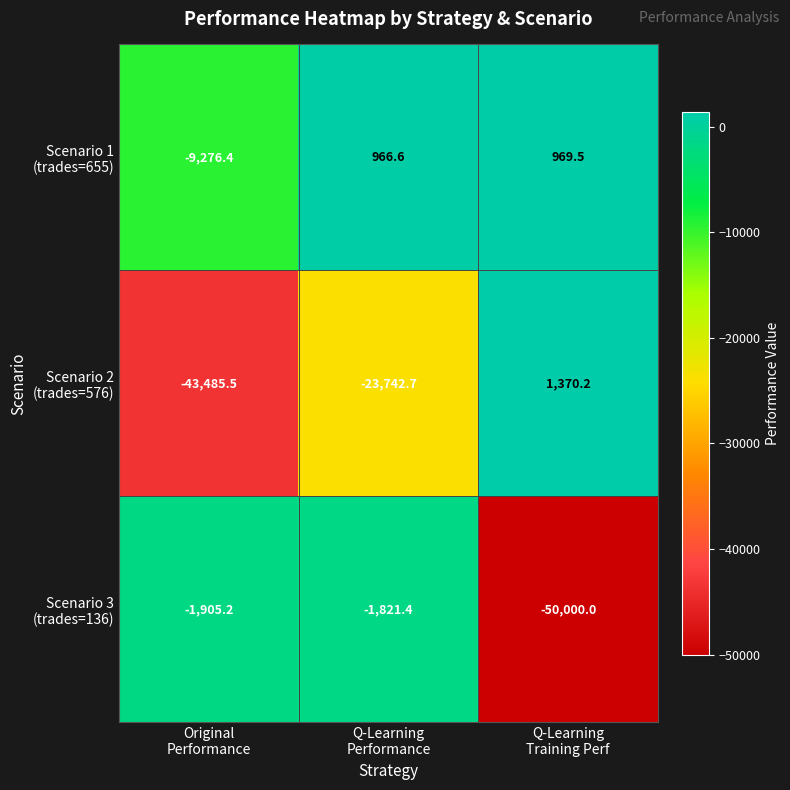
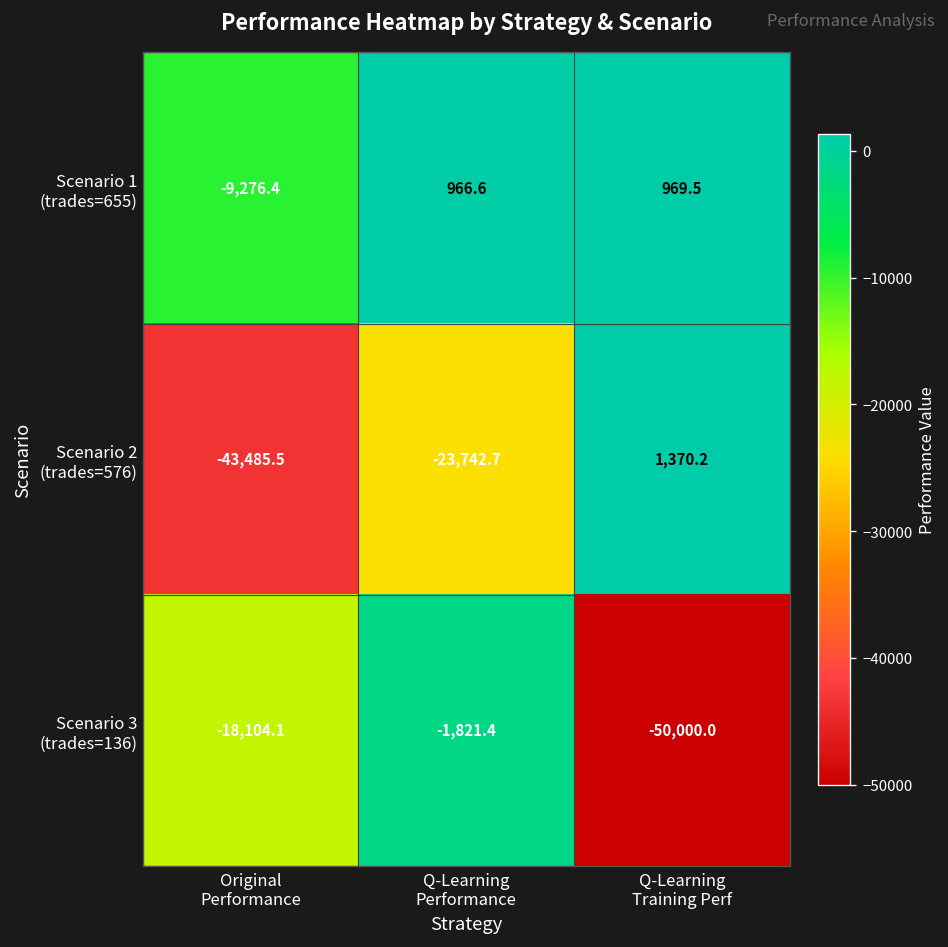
  {
    "Scenario 1 (trades=655)": {
      "Original Performance": "-9,276.4",
      "Q-Learning Performance": "966.6",
      "Q-Learning Training Perf": "969.5"
    },
    "Scenario 2 (trades=576)": {
      "Original Performance": "-43,485.5",
      "Q-Learning Performance": "-23,742.7",
      "Q-Learning Training Perf": "1,370.2"
    },
    "Scenario 3 (trades=136)": {
-     "Original Performance": "-1,905.2",
+     "Original Performance": "-18,104.1",
      "Q-Learning Performance": "-1,821.4",
      "Q-Learning Training Perf": "-50,000.0"
    }
  }
